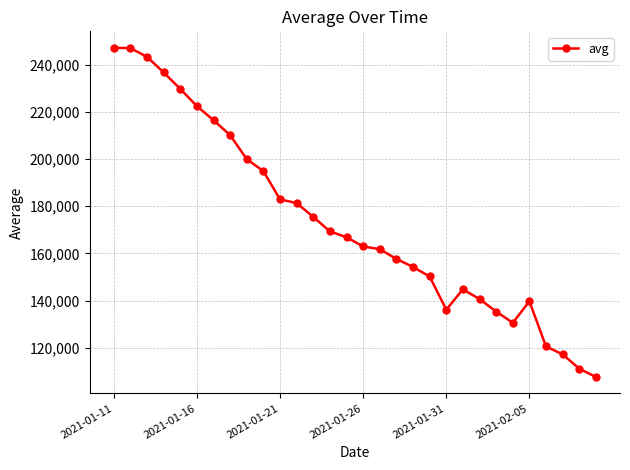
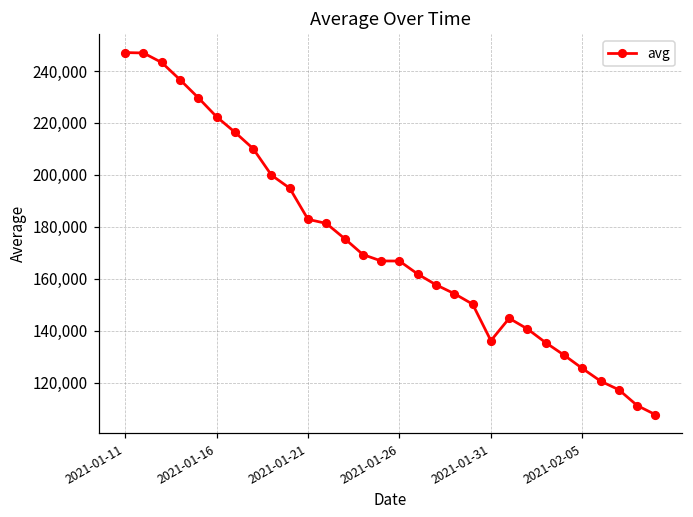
  {
    "2021-01-11": "247,000",
    "2021-01-16": "222,000",
    "2021-01-21": "183,000",
-   "2021-01-26": "163,000",
+   "2021-01-26": "167,000",
    "2021-01-31": "136,000",
-   "2021-02-05": "140,000"
+   "2021-02-05": "125,000"
  }
